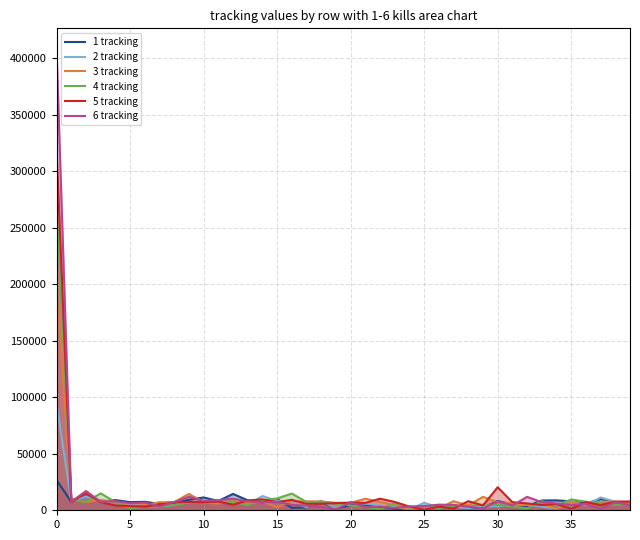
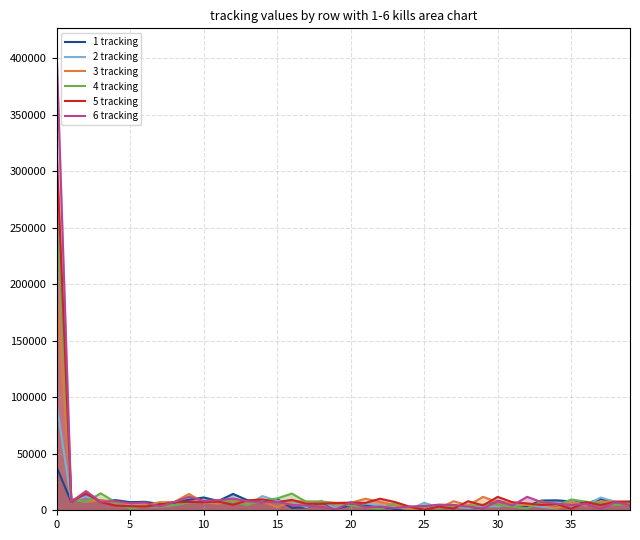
  {
    "1 tracking": {
-     "0": 27000,
+     "0": 38000,
      "10": 11000
    },
    "2 tracking": {
      "0": 94000,
      "25": 7000
    },
    "3 tracking": {
      "0": 195000,
      "15": 3000
    },
    "4 tracking": {
      "0": 269000
    },
    "5 tracking": {
      "0": 317000,
      "25": 0,
-     "30": 20000,
+     "30": 12000,
      "35": 1000
    },
    "6 tracking": {
      "0": 406000,
      "35": 5000
    }
  }
